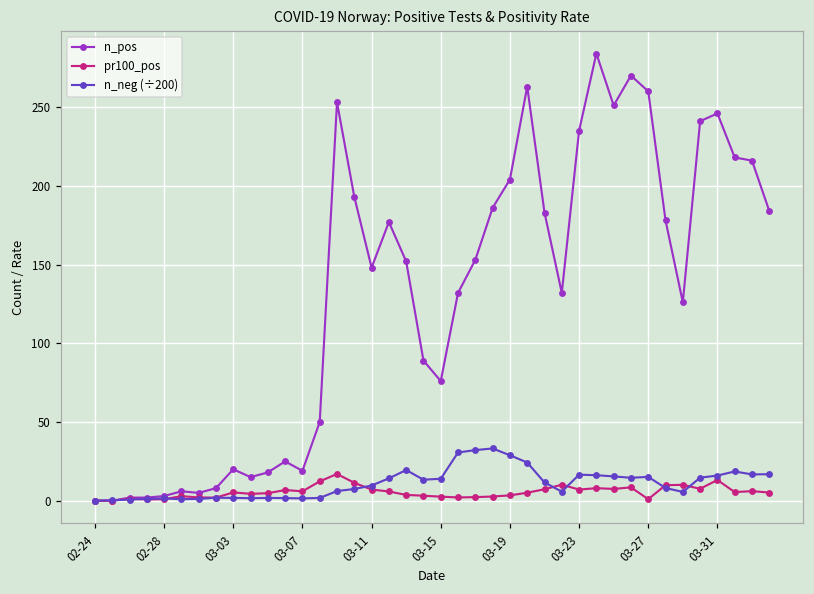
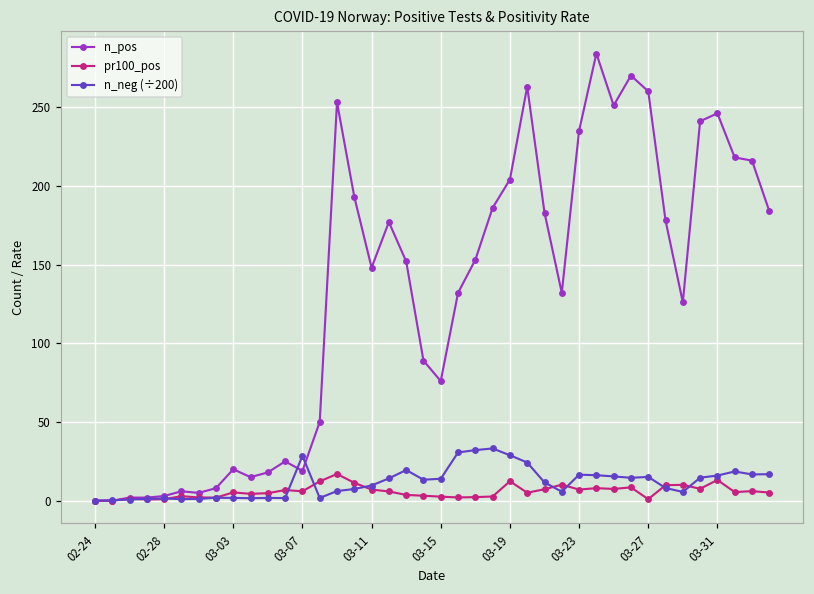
  {
    "n_pos": {
      "03-03": 20,
      "03-07": 19,
      "03-11": 148,
      "03-15": 76,
      "03-19": 204,
      "03-23": 235,
      "03-27": 260,
      "03-31": 246
    },
    "pr100_pos": {
      "03-03": 5,
      "03-07": 6,
      "03-11": 7,
      "03-15": 3,
-     "03-19": 3,
+     "03-19": 12,
      "03-23": 7,
      "03-27": 1,
      "03-31": 13
    },
    "n_neg (÷200)": {
      "03-03": 2,
-     "03-07": 1,
+     "03-07": 29,
      "03-11": 10,
      "03-15": 14,
      "03-19": 29,
      "03-23": 17,
      "03-27": 15,
      "03-31": 16
    }
  }
